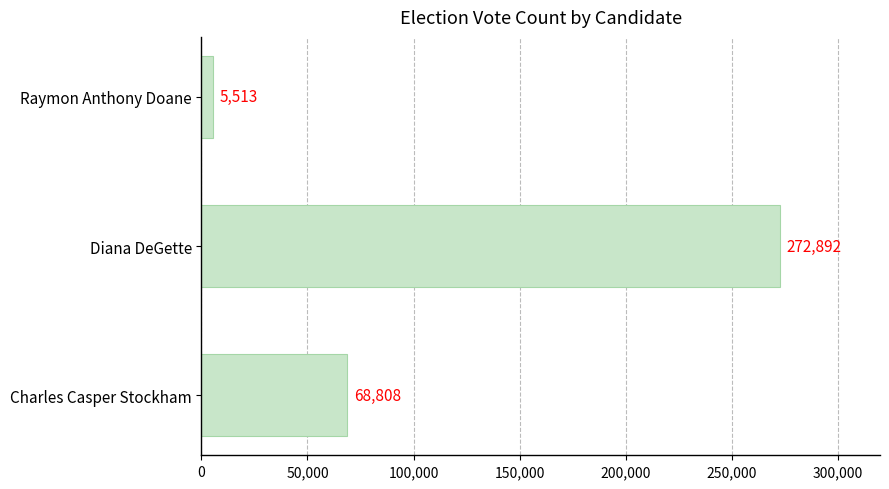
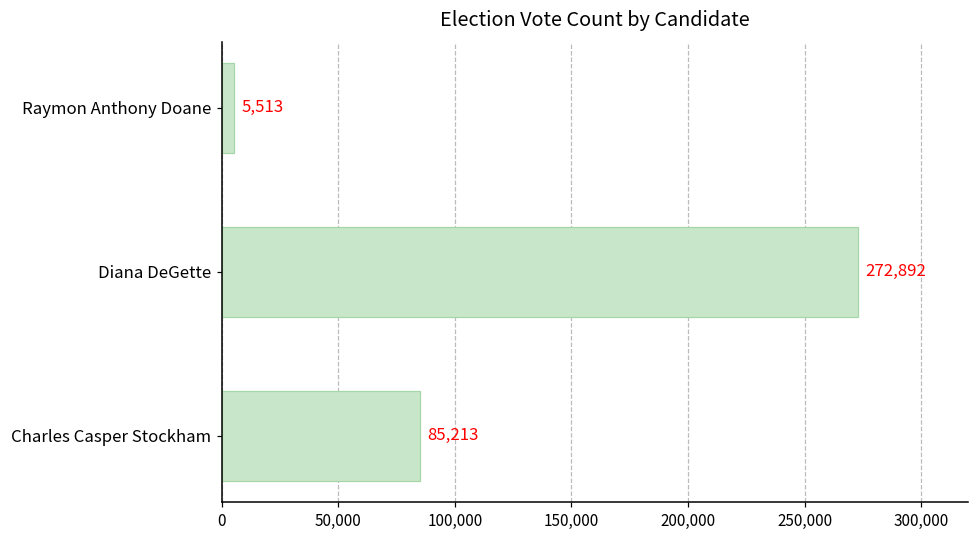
  {
    "Raymon Anthony Doane": "5,513",
    "Diana DeGette": "272,892",
-   "Charles Casper Stockham": "68,808"
+   "Charles Casper Stockham": "85,213"
  }
